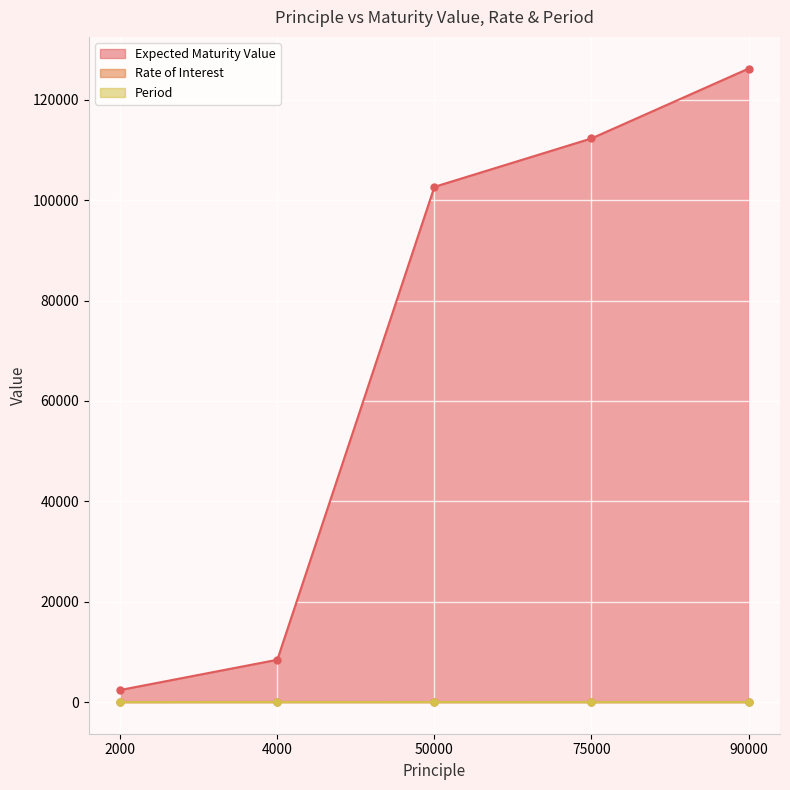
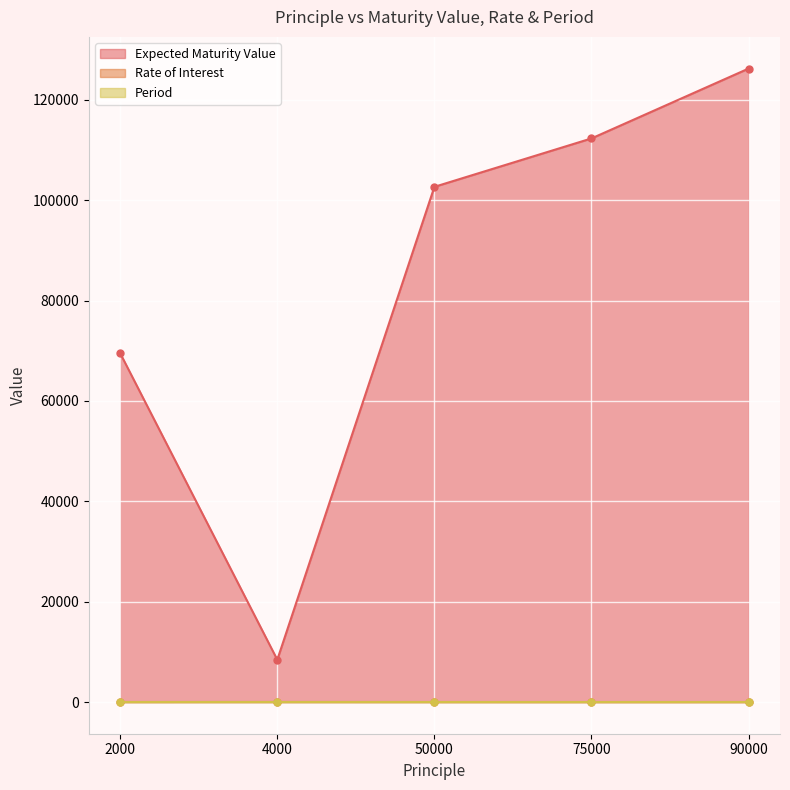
  {
    "Expected Maturity Value": {
-     "2000": 2000,
+     "2000": 69000,
      "4000": 8000,
      "50000": 103000,
      "75000": 112000,
      "90000": 126000
    },
    "Period": {
      "2000": 0,
      "4000": 0,
      "50000": 0,
      "75000": 0,
      "90000": 0
    }
  }
